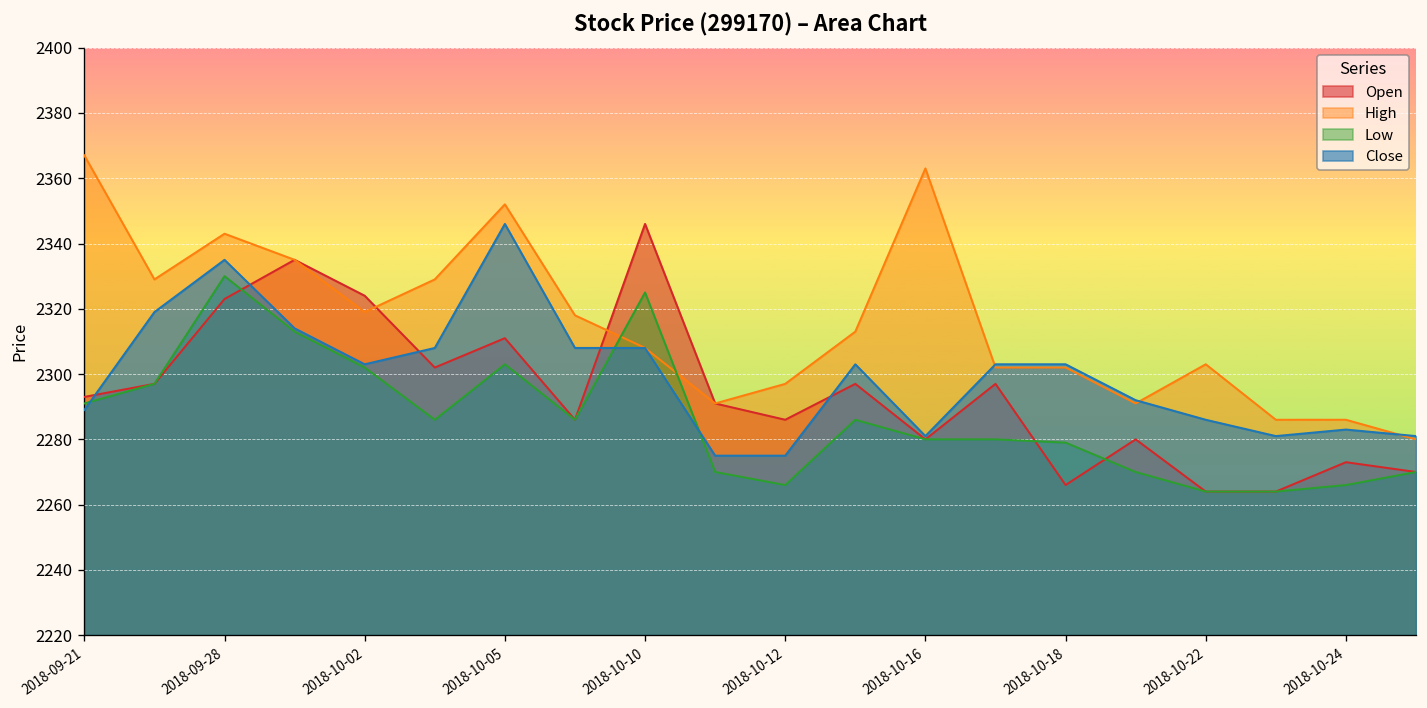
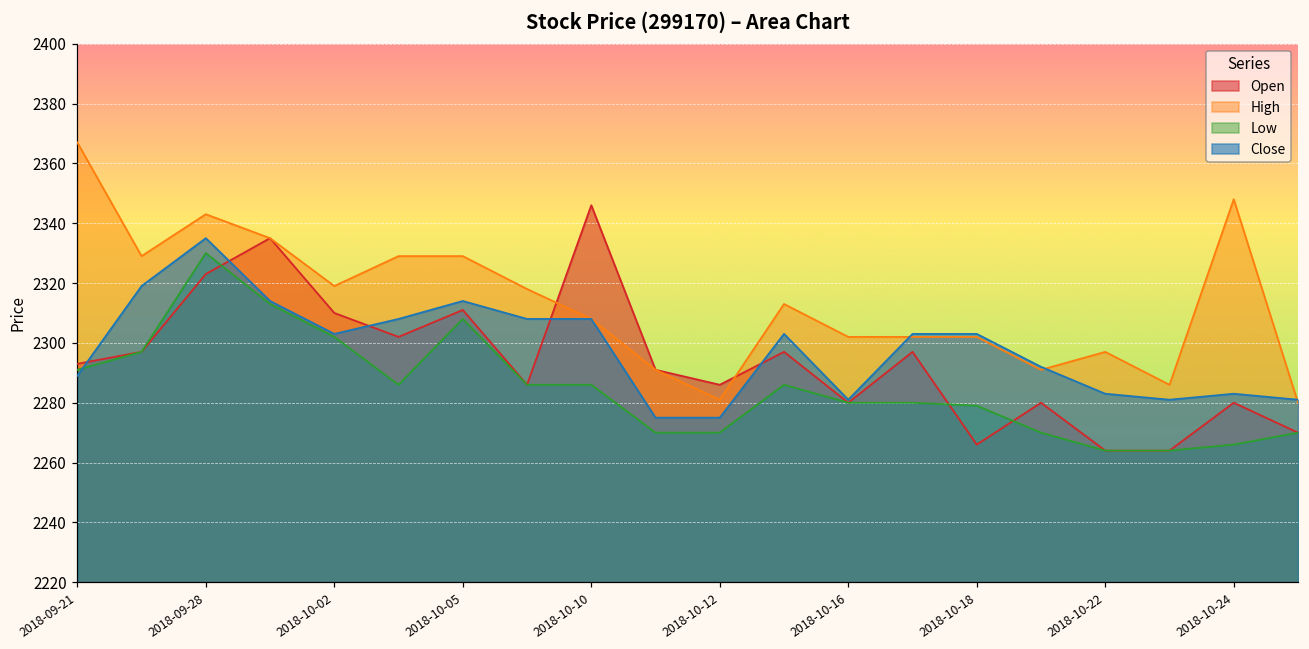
  {
    "Open": {
      "2018-09-21": 2293,
      "2018-09-28": 2323,
-     "2018-10-02": 2324,
+     "2018-10-02": 2310,
      "2018-10-05": 2311,
      "2018-10-10": 2346,
      "2018-10-12": 2286,
      "2018-10-18": 2266,
-     "2018-10-24": 2273
+     "2018-10-24": 2280
    },
    "High": {
      "2018-09-21": 2367,
      "2018-09-28": 2343,
      "2018-10-02": 2319,
-     "2018-10-05": 2352,
-     "2018-10-12": 2297,
-     "2018-10-16": 2363,
+     "2018-10-05": 2329,
+     "2018-10-12": 2281,
+     "2018-10-16": 2302,
      "2018-10-18": 2302,
-     "2018-10-22": 2303,
-     "2018-10-24": 2286
+     "2018-10-22": 2297,
+     "2018-10-24": 2348
    },
    "Low": {
      "2018-09-21": 2291,
      "2018-09-28": 2330,
      "2018-10-02": 2302,
-     "2018-10-05": 2303,
-     "2018-10-10": 2325,
-     "2018-10-12": 2266,
+     "2018-10-05": 2308,
+     "2018-10-10": 2286,
+     "2018-10-12": 2270,
      "2018-10-18": 2279,
      "2018-10-24": 2266
    },
    "Close": {
      "2018-09-21": 2289,
      "2018-09-28": 2335,
      "2018-10-02": 2303,
-     "2018-10-05": 2346,
+     "2018-10-05": 2314,
      "2018-10-12": 2275,
      "2018-10-16": 2281,
      "2018-10-18": 2303,
-     "2018-10-22": 2286,
+     "2018-10-22": 2283,
      "2018-10-24": 2283
    }
  }
